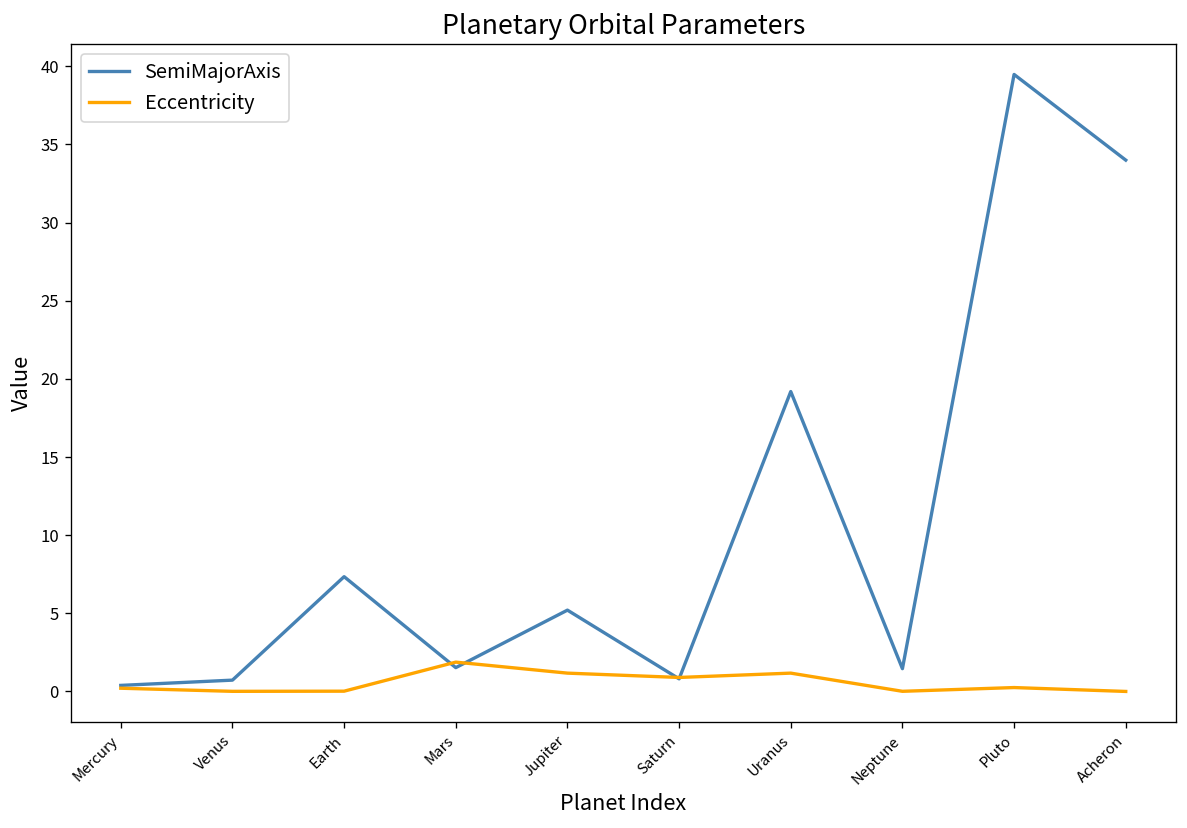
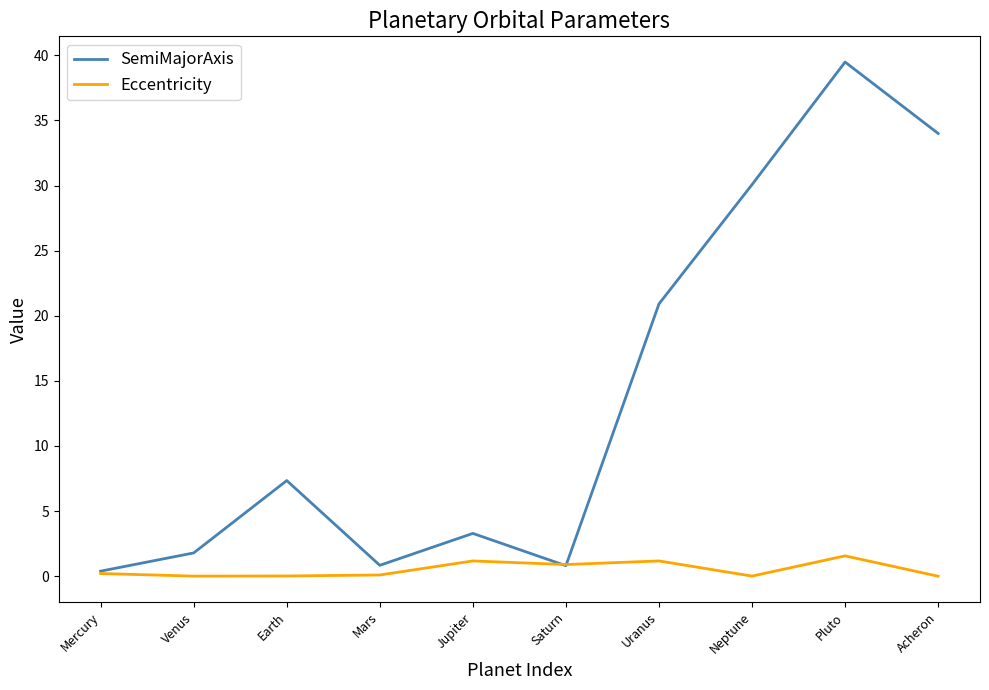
  {
    "SemiMajorAxis": {
-     "Venus": 0.7,
+     "Venus": 1.8,
      "Earth": 7.3,
-     "Mars": 1.5,
-     "Jupiter": 5.2,
-     "Uranus": 19.2,
-     "Neptune": 1.5,
+     "Mars": 0.8,
+     "Jupiter": 3.3,
+     "Uranus": 20.9,
+     "Neptune": 30.1,
      "Pluto": 39.5,
      "Acheron": 34.0
    },
    "Eccentricity": {
      "Venus": 0.0,
      "Earth": 0.0,
-     "Mars": 1.9,
+     "Mars": 0.1,
      "Jupiter": 1.2,
      "Uranus": 1.2,
      "Neptune": 0.0,
-     "Pluto": 0.2,
+     "Pluto": 1.6,
      "Acheron": 0.0
    }
  }
